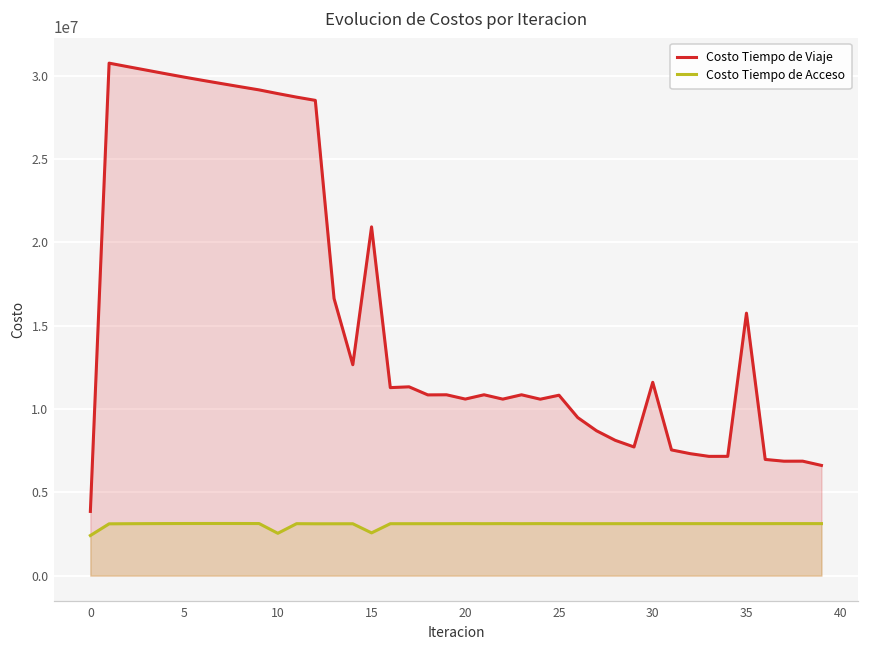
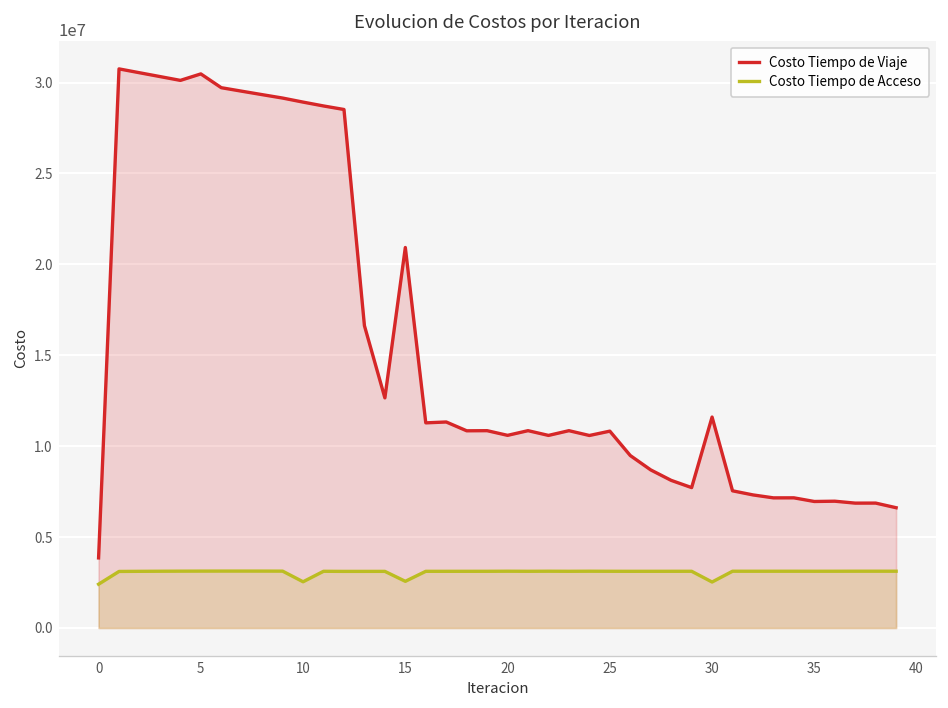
  {
    "Costo Tiempo de Viaje": {
      "0": 3900000,
-     "5": 29900000,
+     "5": 30500000,
      "10": 28900000,
      "15": 20900000,
      "20": 10600000,
      "25": 10800000,
      "30": 11600000,
-     "35": 15800000
+     "35": 7000000
    },
    "Costo Tiempo de Acceso": {
      "0": 2400000,
      "5": 3100000,
      "10": 2500000,
      "15": 2600000,
      "20": 3100000,
      "25": 3100000,
-     "30": 3100000,
+     "30": 2500000,
      "35": 3100000
    }
  }
